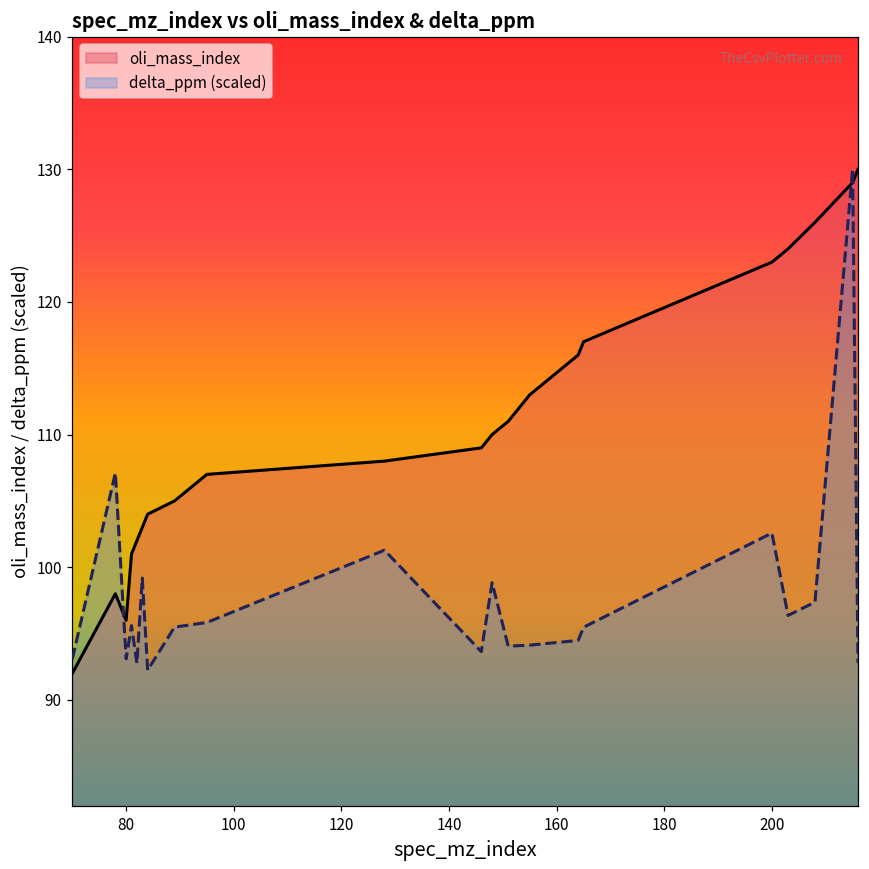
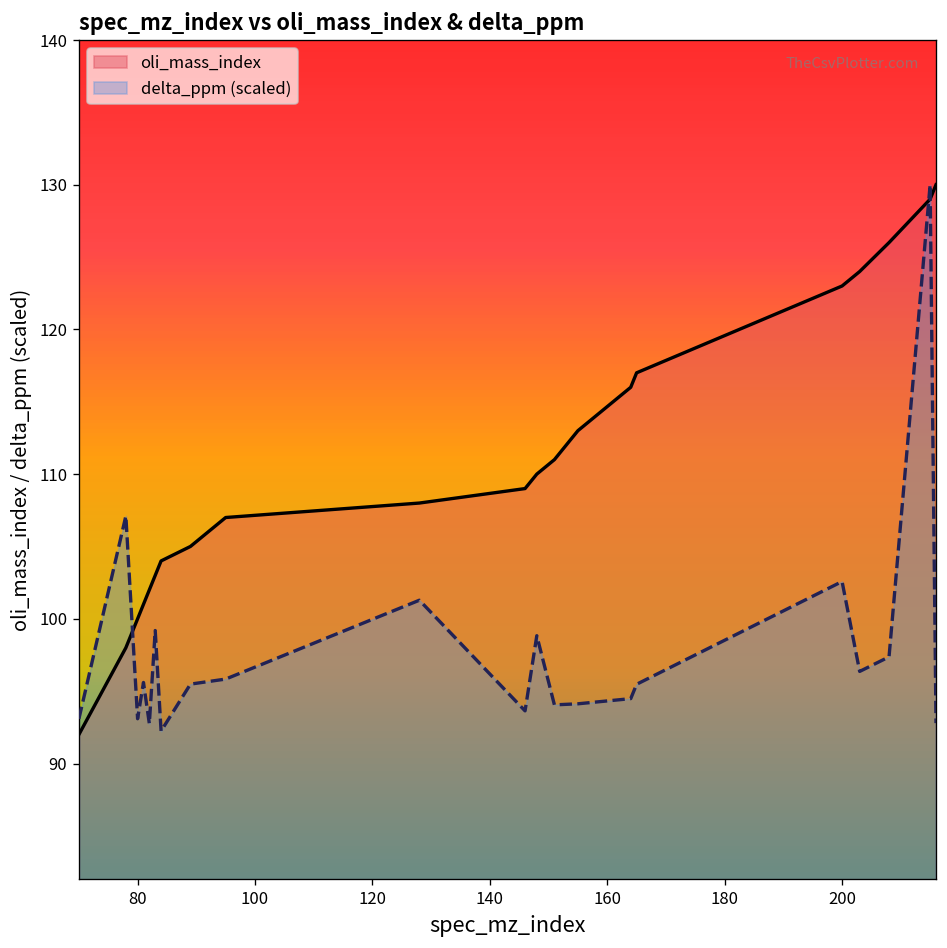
  {
    "oli_mass_index": {
-     "80": 96,
+     "80": 100,
      "200": 123
    },
    "delta_ppm (scaled)": {
      "80": 93,
      "200": 102.6
    }
  }
